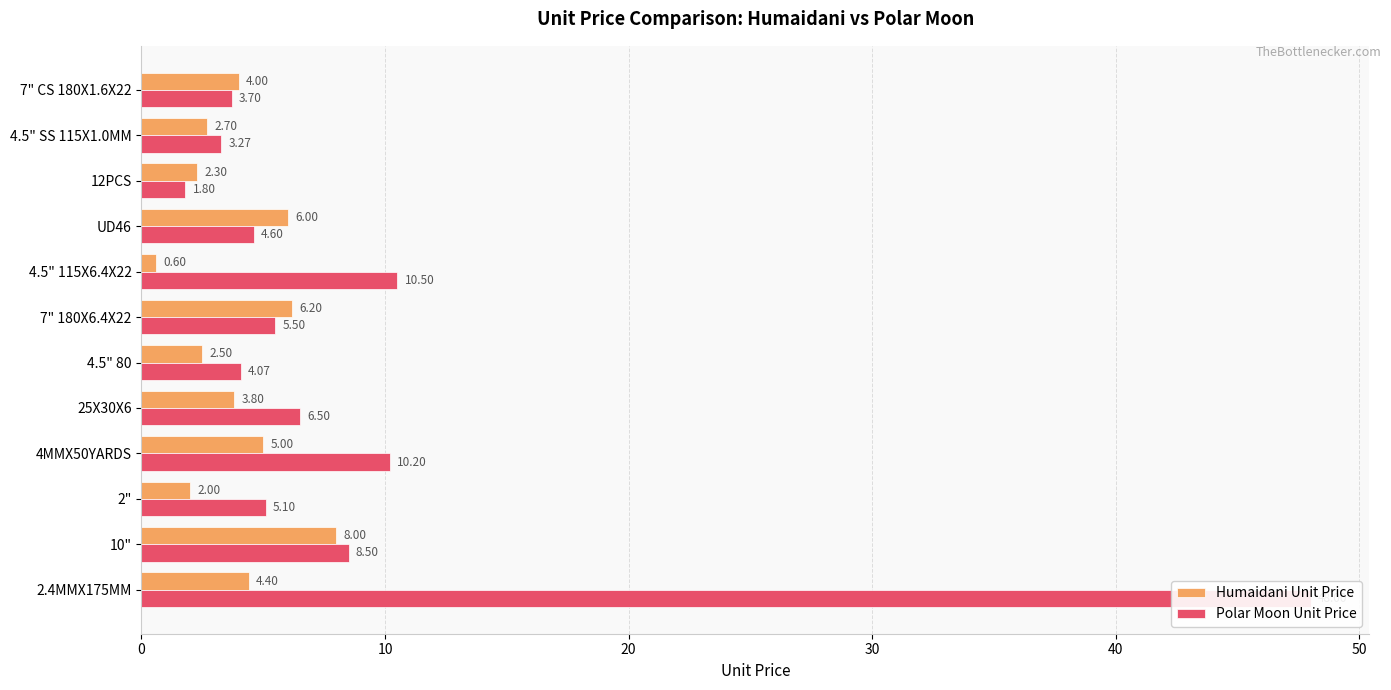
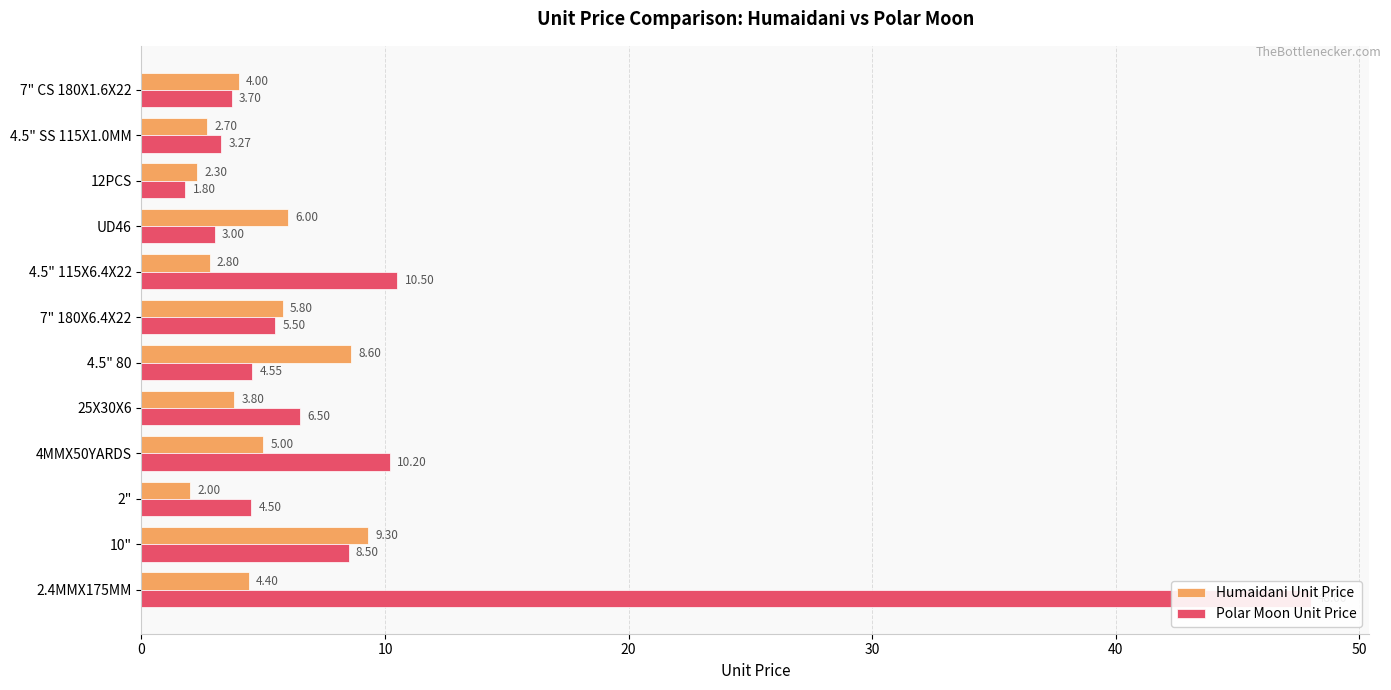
  {
    "Humaidani Unit Price": {
      "7\" CS 180X1.6X22": 4.00,
      "4.5\" SS 115X1.0MM": 2.70,
      "12PCS": 2.30,
      "UD46": 6.00,
-     "4.5\" 115X6.4X22": 0.60,
-     "7\" 180X6.4X22": 6.20,
-     "4.5\" 80": 2.50,
+     "4.5\" 115X6.4X22": 2.80,
+     "7\" 180X6.4X22": 5.80,
+     "4.5\" 80": 8.60,
      "25X30X6": 3.80,
      "4MMX50YARDS": 5.00,
      "2\"": 2.00,
-     "10\"": 8.00,
+     "10\"": 9.30,
      "2.4MMX175MM": 4.40
    },
    "Polar Moon Unit Price": {
      "7\" CS 180X1.6X22": 3.70,
      "4.5\" SS 115X1.0MM": 3.27,
      "12PCS": 1.80,
-     "UD46": 4.60,
+     "UD46": 3.00,
      "4.5\" 115X6.4X22": 10.50,
      "7\" 180X6.4X22": 5.50,
-     "4.5\" 80": 4.07,
+     "4.5\" 80": 4.55,
      "25X30X6": 6.50,
      "4MMX50YARDS": 10.20,
-     "2\"": 5.10,
+     "2\"": 4.50,
      "10\"": 8.50
    }
  }
